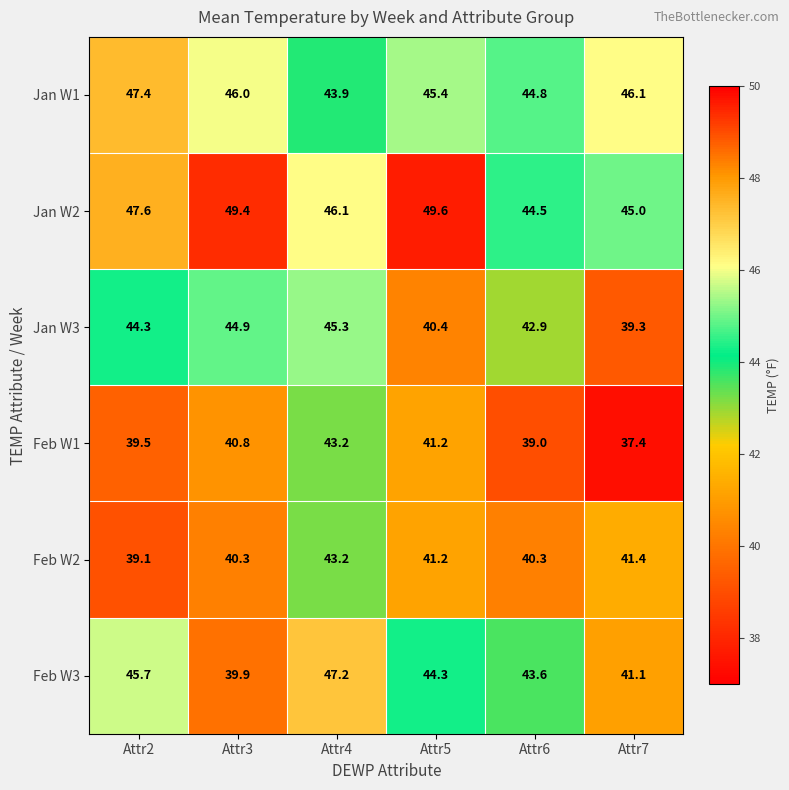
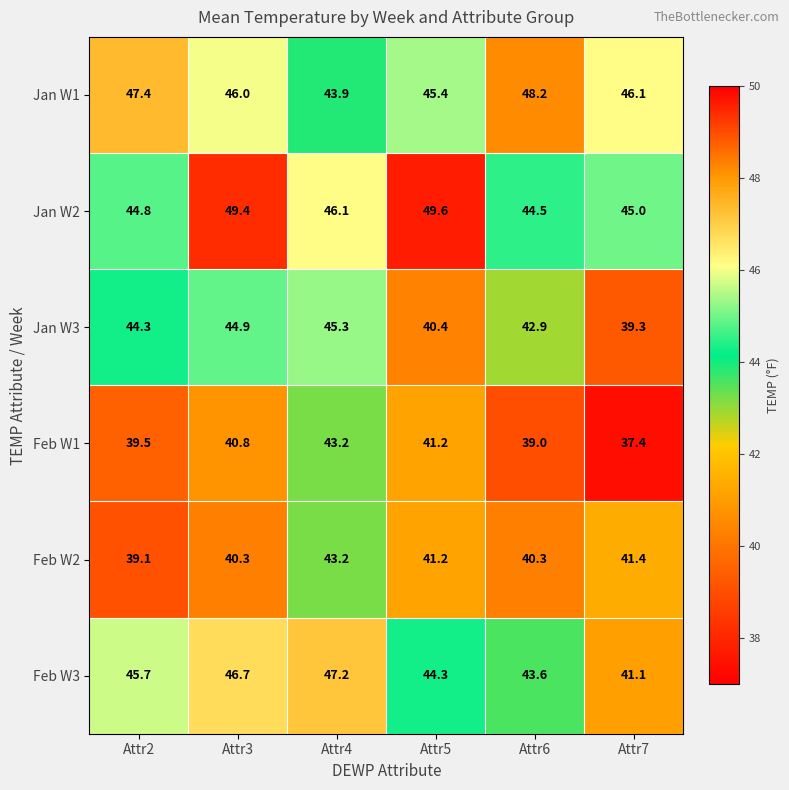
  {
    "Jan W1": {
      "Attr2": 47.4,
      "Attr3": 46.0,
      "Attr4": 43.9,
      "Attr5": 45.4,
-     "Attr6": 44.8,
+     "Attr6": 48.2,
      "Attr7": 46.1
    },
    "Jan W2": {
-     "Attr2": 47.6,
+     "Attr2": 44.8,
      "Attr3": 49.4,
      "Attr4": 46.1,
      "Attr5": 49.6,
      "Attr6": 44.5,
      "Attr7": 45.0
    },
    "Jan W3": {
      "Attr2": 44.3,
      "Attr3": 44.9,
      "Attr4": 45.3,
      "Attr5": 40.4,
      "Attr6": 42.9,
      "Attr7": 39.3
    },
    "Feb W1": {
      "Attr2": 39.5,
      "Attr3": 40.8,
      "Attr4": 43.2,
      "Attr5": 41.2,
      "Attr6": 39.0,
      "Attr7": 37.4
    },
    "Feb W2": {
      "Attr2": 39.1,
      "Attr3": 40.3,
      "Attr4": 43.2,
      "Attr5": 41.2,
      "Attr6": 40.3,
      "Attr7": 41.4
    },
    "Feb W3": {
      "Attr2": 45.7,
-     "Attr3": 39.9,
+     "Attr3": 46.7,
      "Attr4": 47.2,
      "Attr5": 44.3,
      "Attr6": 43.6,
      "Attr7": 41.1
    }
  }
